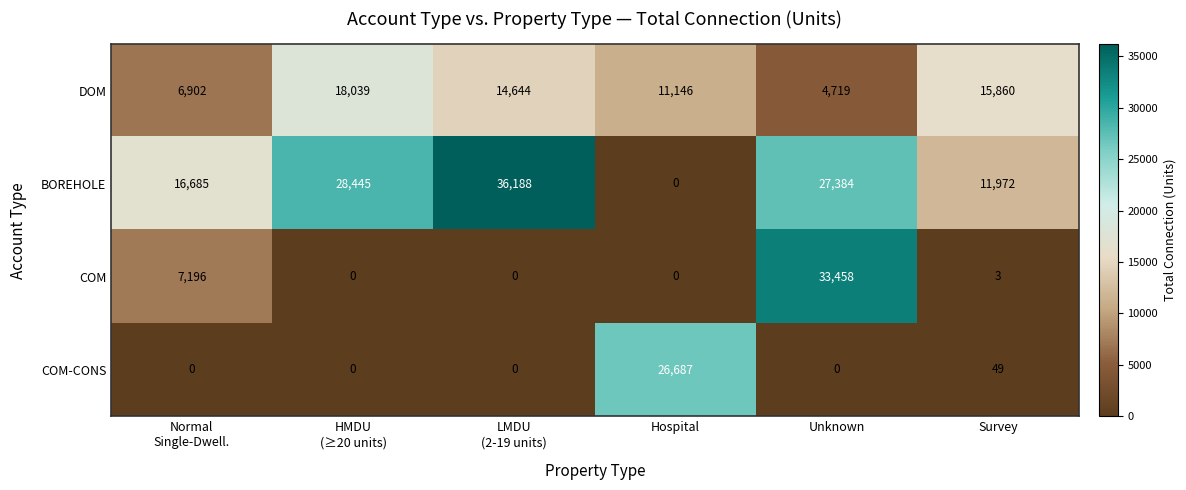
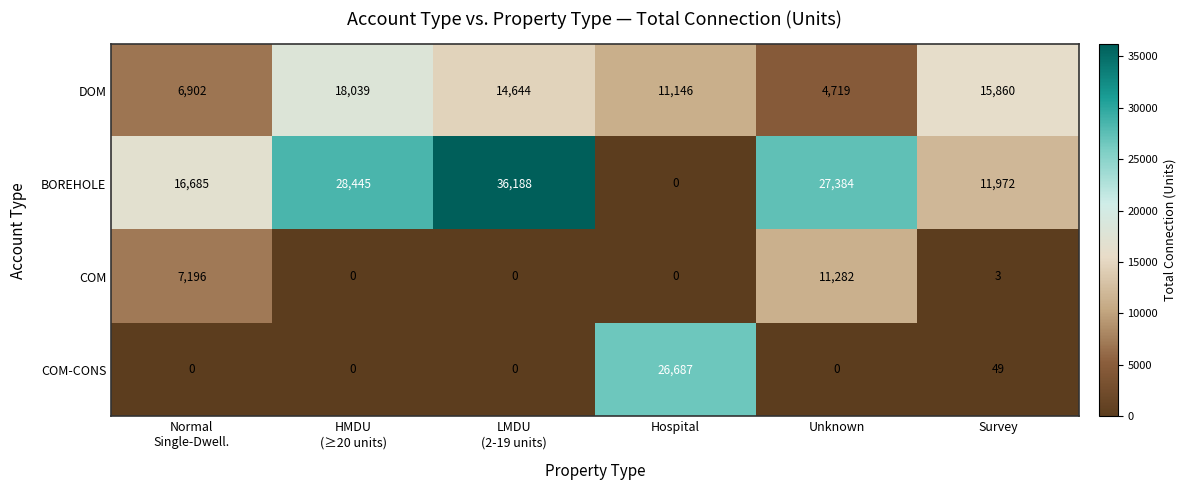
  {
    "DOM": {
      "Normal Single-Dwell.": "6,902",
      "HMDU (≥20 units)": "18,039",
      "LMDU (2-19 units)": "14,644",
      "Hospital": "11,146",
      "Unknown": "4,719",
      "Survey": "15,860"
    },
    "BOREHOLE": {
      "Normal Single-Dwell.": "16,685",
      "HMDU (≥20 units)": "28,445",
      "LMDU (2-19 units)": "36,188",
      "Hospital": "0",
      "Unknown": "27,384",
      "Survey": "11,972"
    },
    "COM": {
      "Normal Single-Dwell.": "7,196",
      "HMDU (≥20 units)": "0",
      "LMDU (2-19 units)": "0",
      "Hospital": "0",
-     "Unknown": "33,458",
+     "Unknown": "11,282",
      "Survey": "3"
    },
    "COM-CONS": {
      "Normal Single-Dwell.": "0",
      "HMDU (≥20 units)": "0",
      "LMDU (2-19 units)": "0",
      "Hospital": "26,687",
      "Unknown": "0",
      "Survey": "49"
    }
  }
